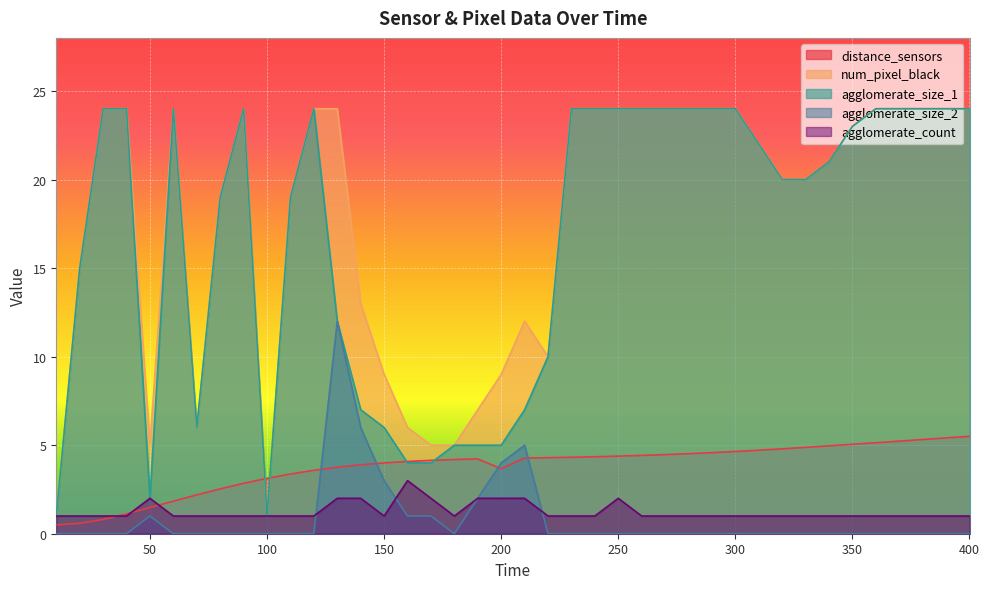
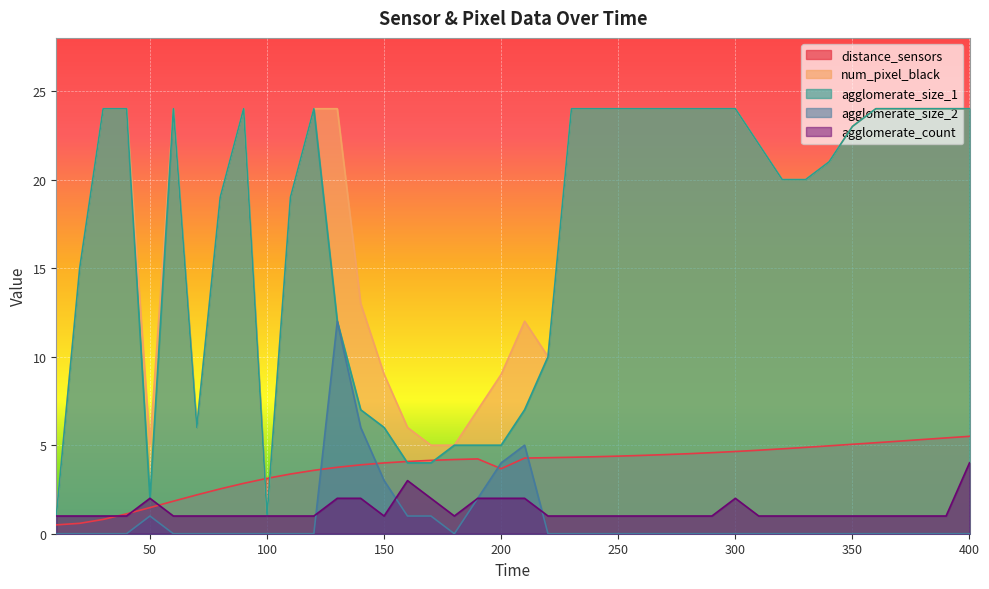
  {
    "distance_sensors": {
      "50": 1.5,
      "100": 3,
      "150": 4,
      "200": 3.7,
      "250": 4.4,
      "300": 4.6,
      "350": 5,
      "400": 5.5
    },
    "num_pixel_black": {
      "50": 5,
      "150": 9,
      "200": 9
    },
    "agglomerate_count": {
      "150": 1,
      "200": 2,
-     "250": 2,
-     "300": 1,
+     "250": 1,
+     "300": 2,
      "350": 1,
-     "400": 1
+     "400": 4
    }
  }
